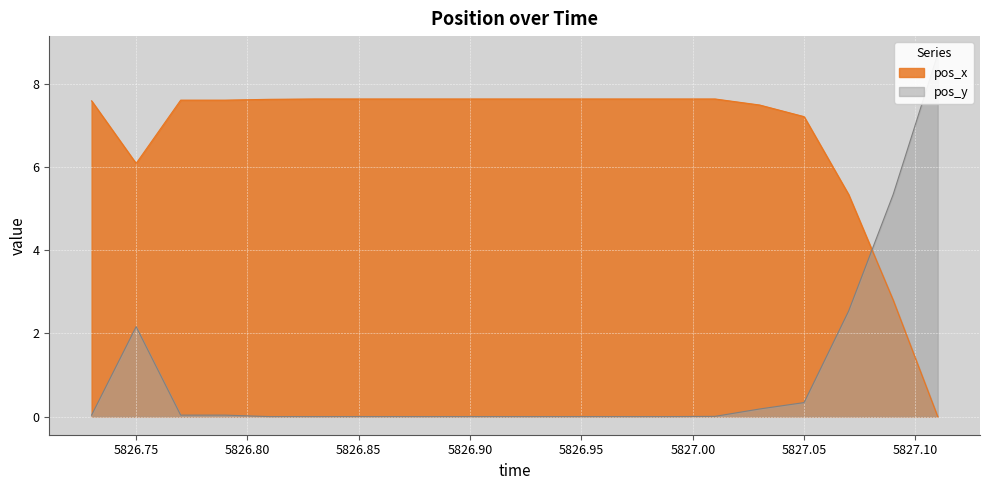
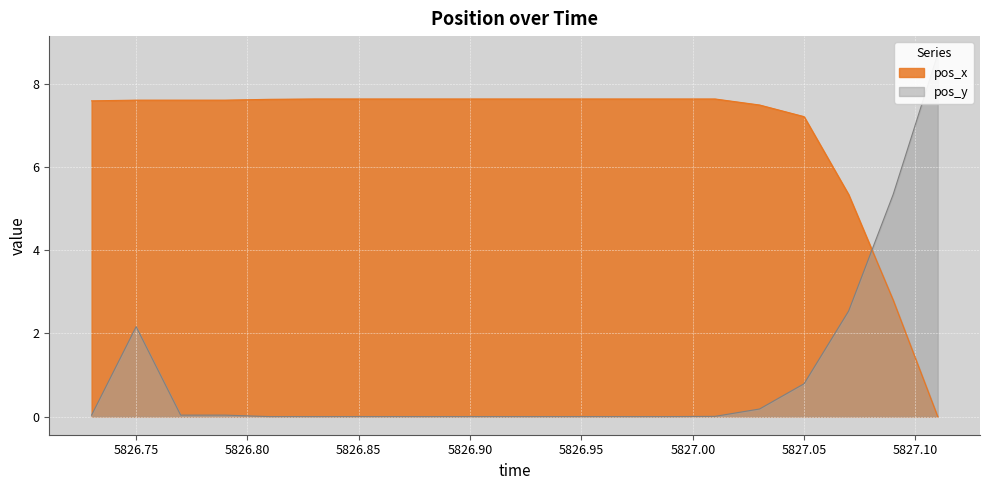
  {
    "pos_x": {
-     "5826.75": 6.1,
+     "5826.75": 7.6,
      "5826.85": 7.6,
      "5826.95": 7.6,
      "5827.05": 7.2
    },
    "pos_y": {
      "5826.75": 2.2,
      "5826.85": 0.0,
      "5826.95": 0.0,
-     "5827.05": 0.3
+     "5827.05": 0.8
    }
  }
